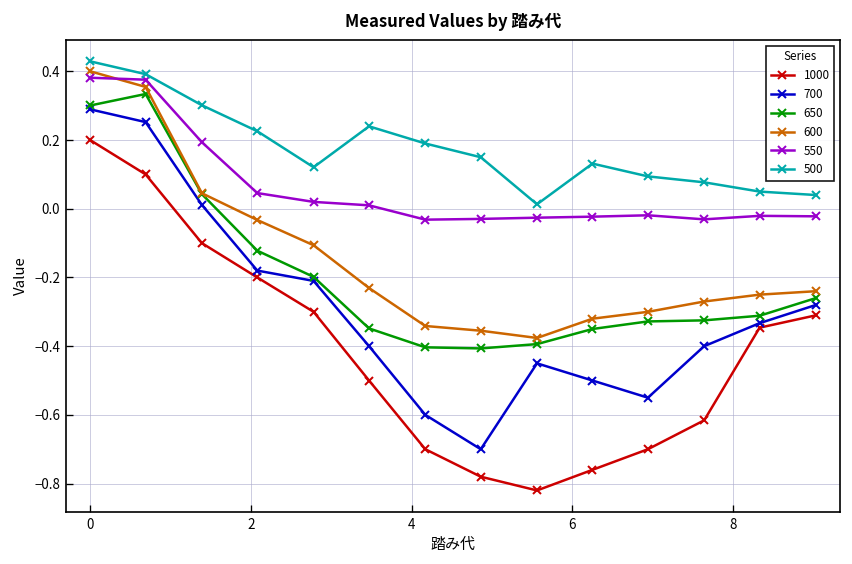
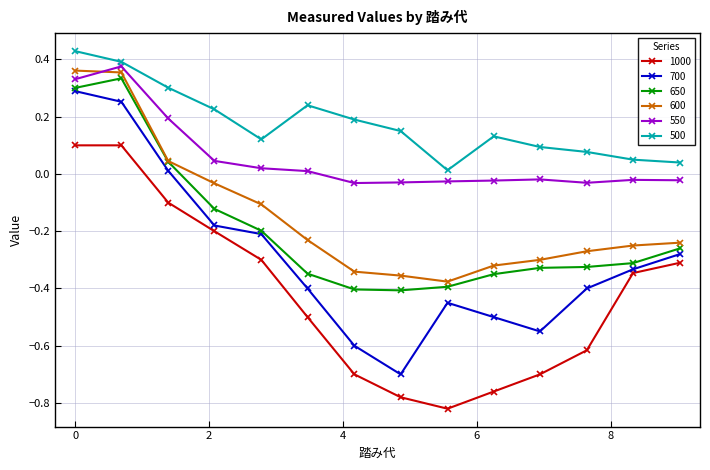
  {
    "1000": {
-     "0": 0.2
+     "0": 0.1
    },
    "700": {
      "0": 0.29
    },
    "650": {
      "0": 0.30
    },
    "600": {
-     "0": 0.40
+     "0": 0.36
    },
    "550": {
-     "0": 0.38
+     "0": 0.33
    },
    "500": {
      "0": 0.43
    }
  }
